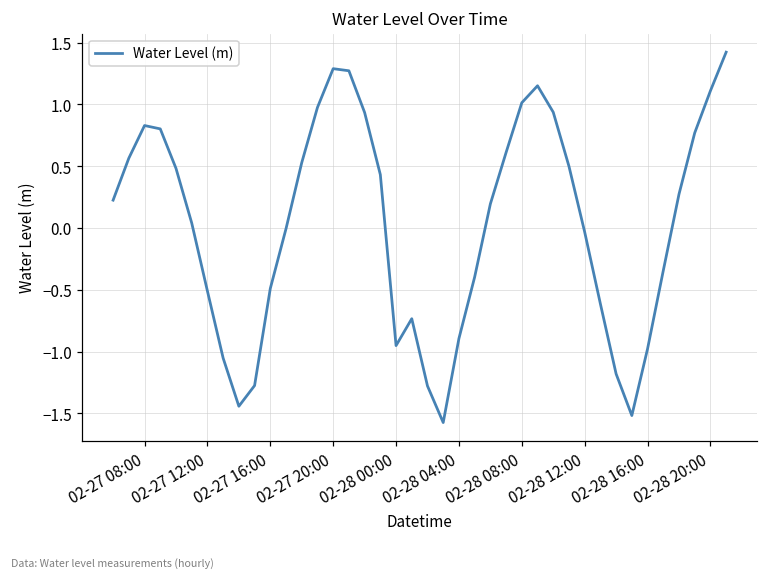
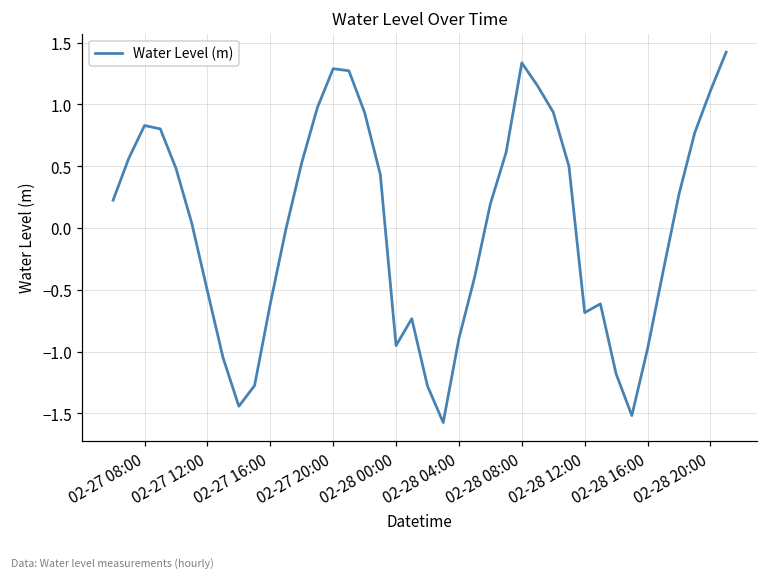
  {
    "02-27 08:00": 0.83,
    "02-27 12:00": -0.51,
-   "02-27 16:00": -0.49,
+   "02-27 16:00": -0.61,
    "02-27 20:00": 1.29,
    "02-28 00:00": -0.95,
    "02-28 04:00": -0.89,
-   "02-28 08:00": 1.01,
-   "02-28 12:00": -0.03,
+   "02-28 08:00": 1.34,
+   "02-28 12:00": -0.68,
    "02-28 16:00": -0.98,
    "02-28 20:00": 1.11
  }
